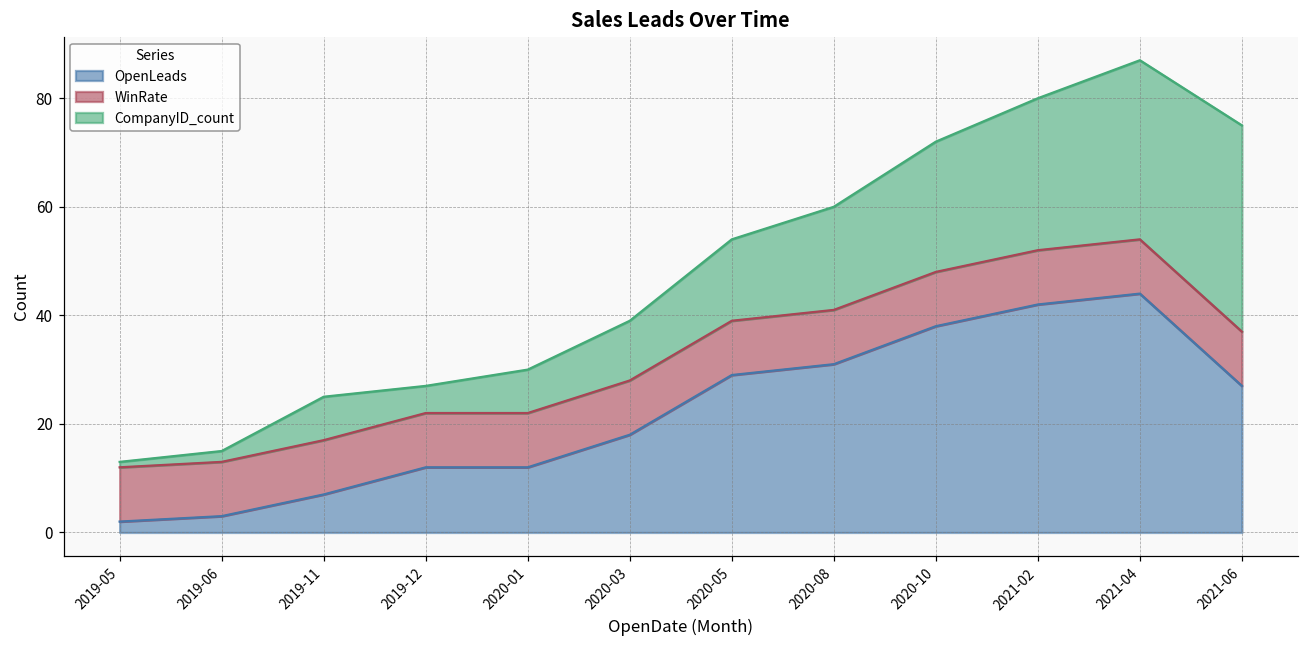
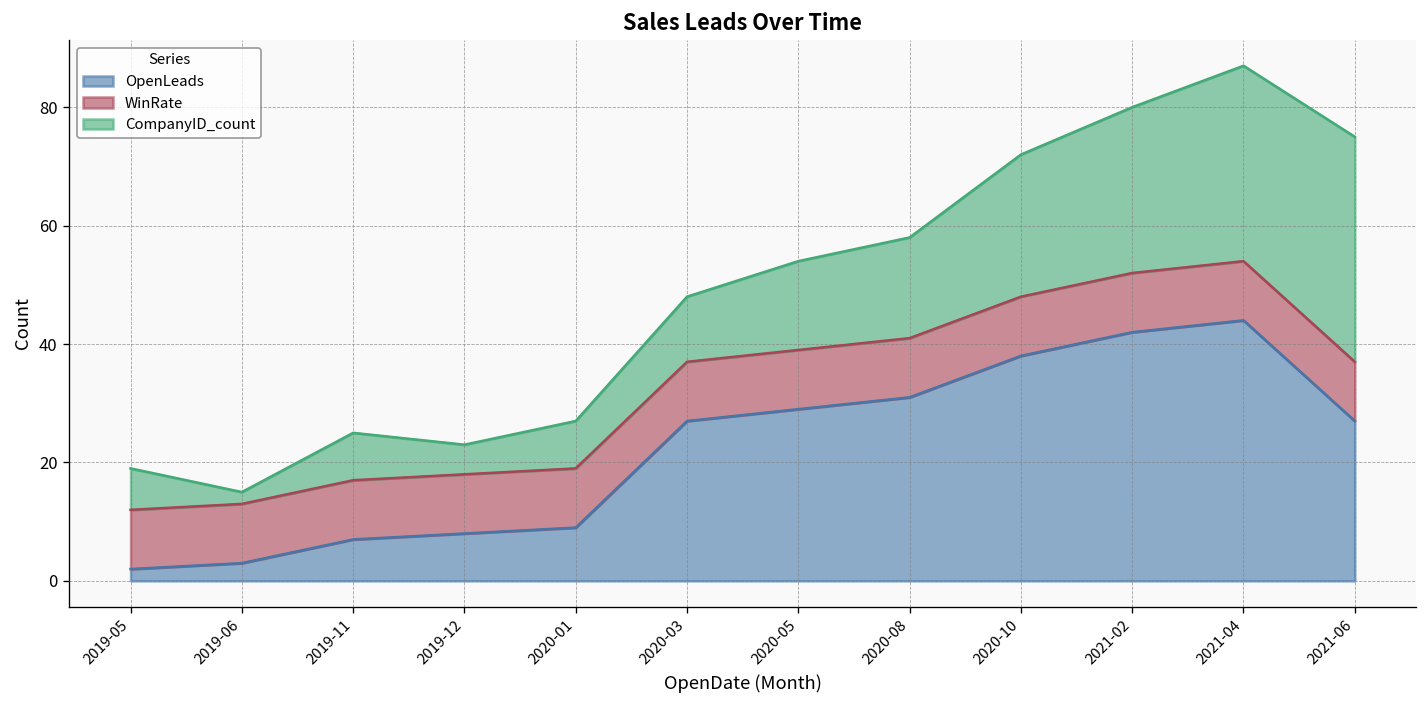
  {
    "OpenLeads": {
      "2019-05": 2,
      "2019-06": 3,
      "2019-11": 7,
-     "2019-12": 12,
-     "2020-01": 12,
-     "2020-03": 18,
+     "2019-12": 8,
+     "2020-01": 9,
+     "2020-03": 27,
      "2020-05": 29,
      "2020-08": 31,
      "2020-10": 38,
      "2021-02": 42,
      "2021-04": 44,
      "2021-06": 27
    },
    "WinRate": {
      "2019-05": 10,
      "2019-06": 10,
      "2019-11": 10,
      "2019-12": 10,
      "2020-01": 10,
      "2020-03": 10,
      "2020-05": 10,
      "2020-08": 10,
      "2020-10": 10,
      "2021-02": 10,
      "2021-04": 10,
      "2021-06": 10
    },
    "CompanyID_count": {
-     "2019-05": 1,
+     "2019-05": 7,
      "2019-06": 2,
      "2019-11": 8,
      "2019-12": 5,
      "2020-01": 8,
      "2020-03": 11,
      "2020-05": 15,
-     "2020-08": 19,
+     "2020-08": 17,
      "2020-10": 24,
      "2021-02": 28,
      "2021-04": 33,
      "2021-06": 38
    }
  }
